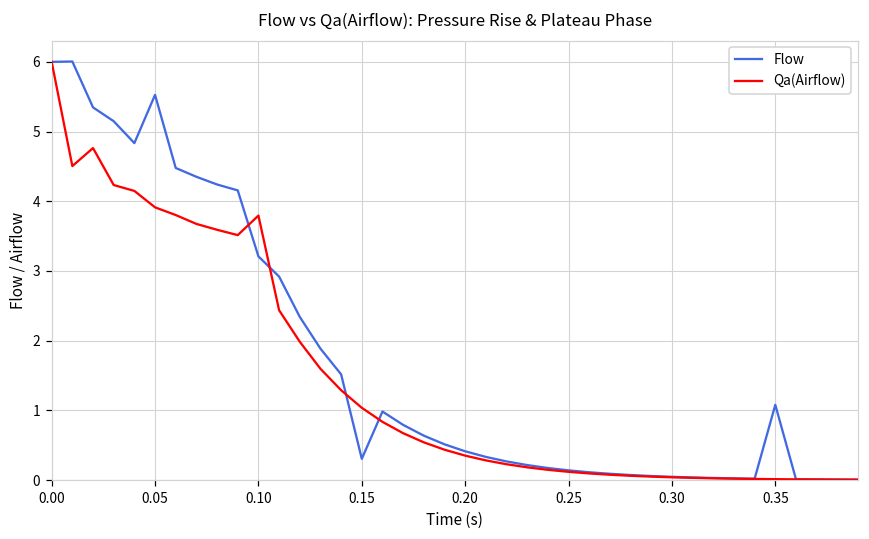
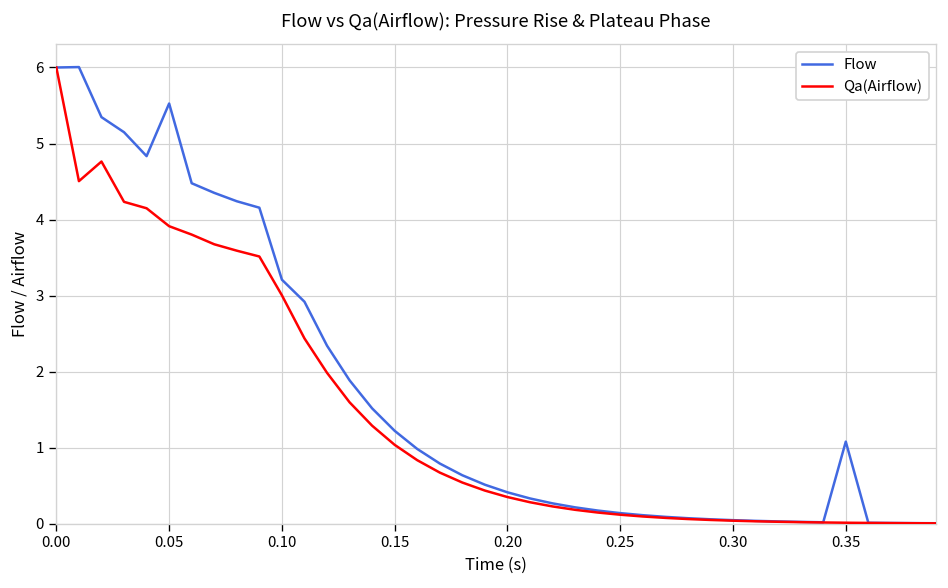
  {
    "Flow": {
      "0.05": 5.5,
      "0.10": 3.2,
-     "0.15": 0.3,
+     "0.15": 1.2,
      "0.20": 0.4,
      "0.35": 1.1
    },
    "Qa(Airflow)": {
      "0.05": 3.9,
-     "0.10": 3.8,
+     "0.10": 3.0,
      "0.15": 1.0,
      "0.20": 0.4,
      "0.35": 0.0
    }
  }
